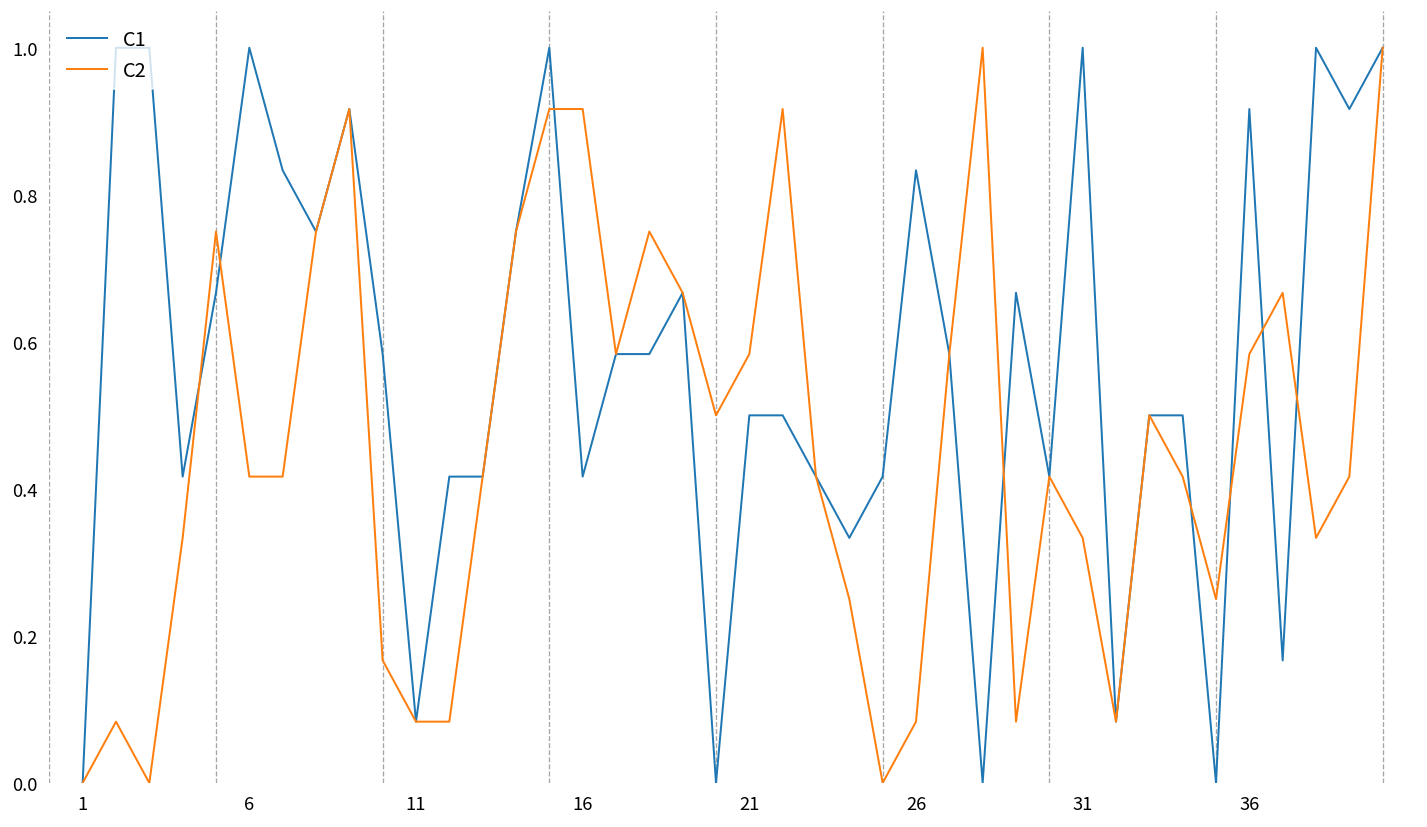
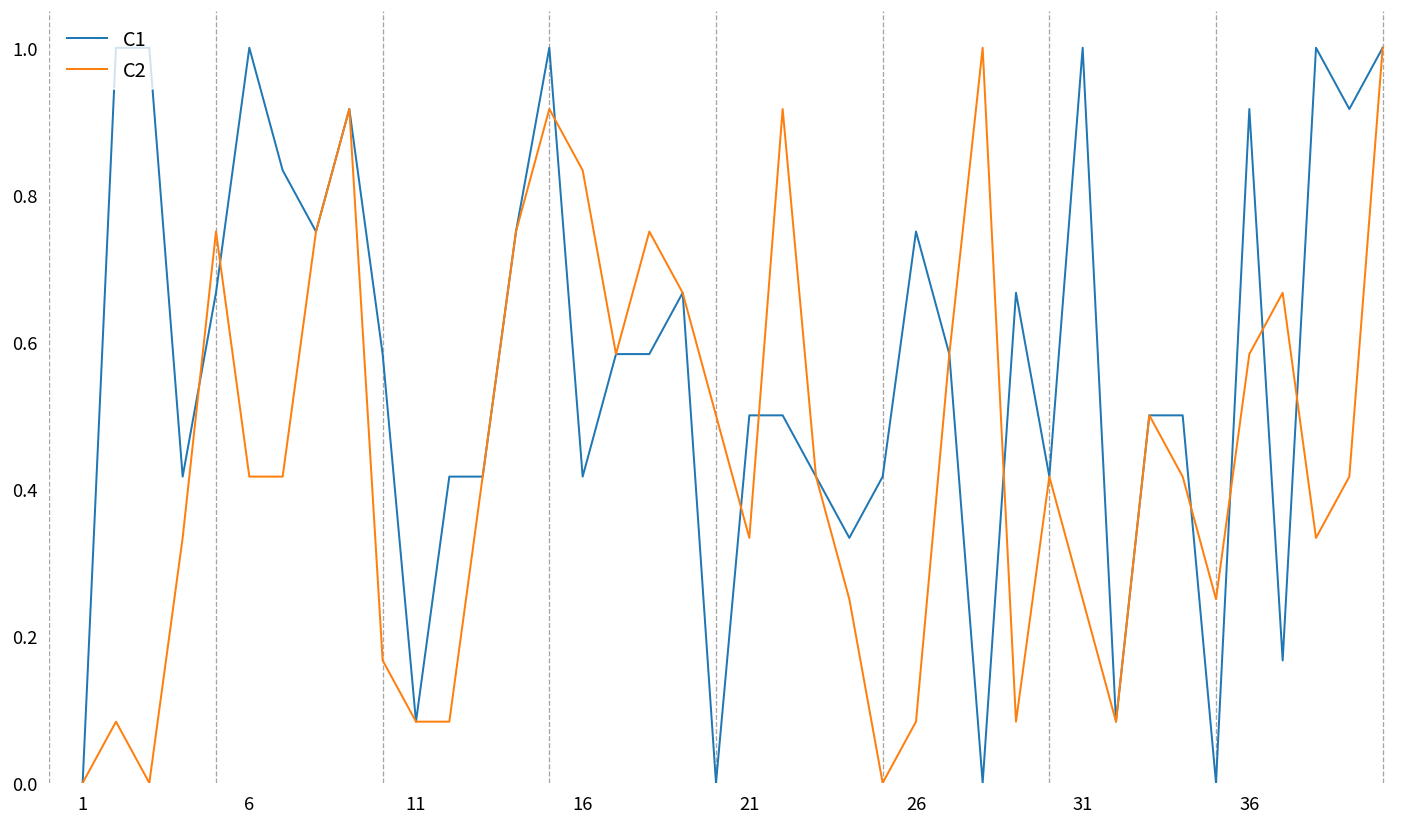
  {
    "C1": {
      "6": 1.00,
      "16": 0.42,
      "21": 0.50,
-     "26": 0.83,
+     "26": 0.75,
      "31": 1.00,
      "36": 0.92
    },
    "C2": {
      "6": 0.42,
-     "16": 0.92,
-     "21": 0.58,
+     "16": 0.83,
+     "21": 0.33,
      "26": 0.08,
-     "31": 0.33,
+     "31": 0.25,
      "36": 0.58
    }
  }
